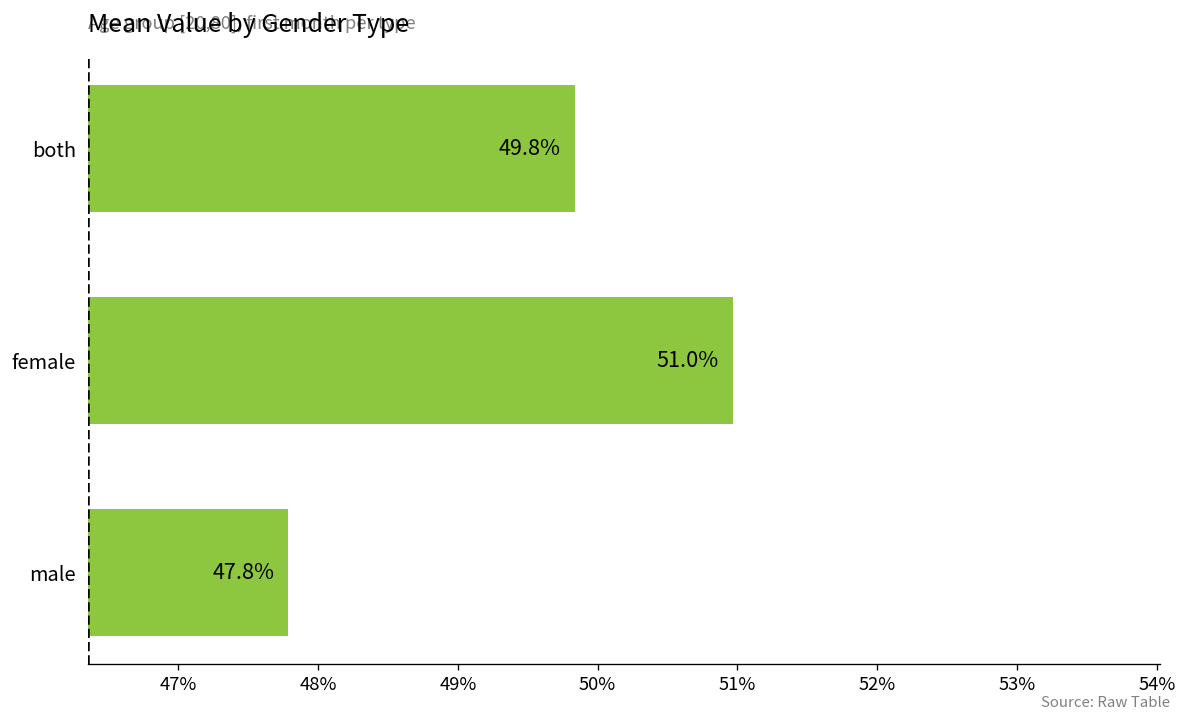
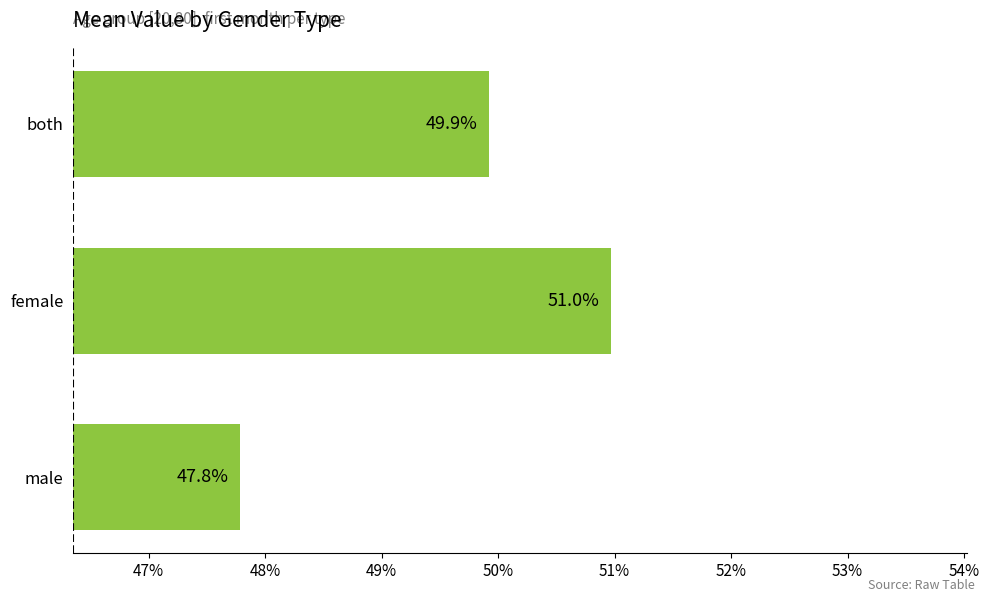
  {
-   "both": "49.8%",
+   "both": "49.9%",
    "female": "51.0%",
    "male": "47.8%"
  }
